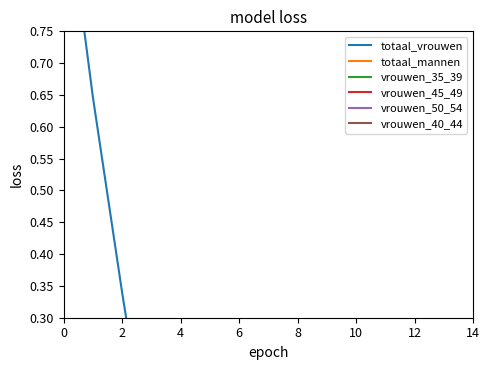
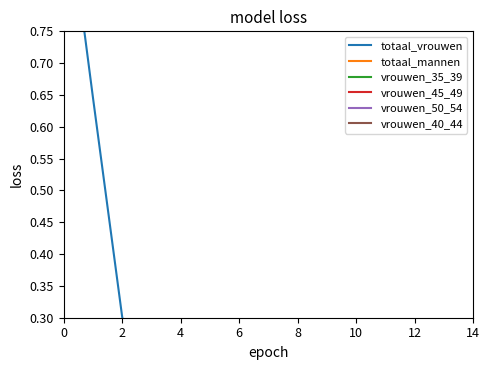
  {
    "totaal_vrouwen": {
-     "2": 0.34
+     "2": 0.30
    }
  }
